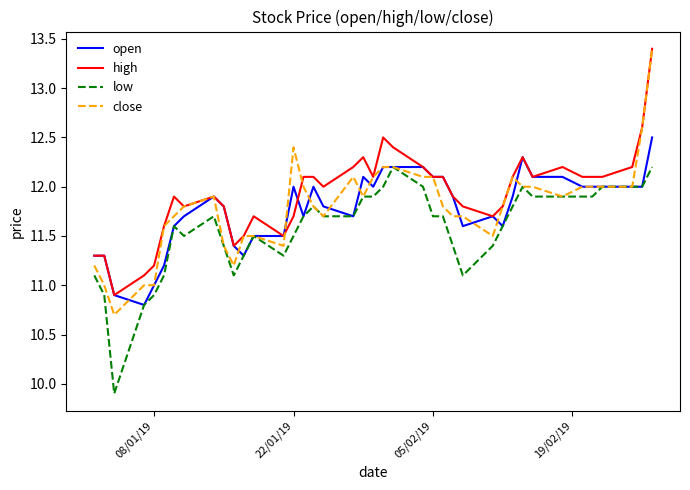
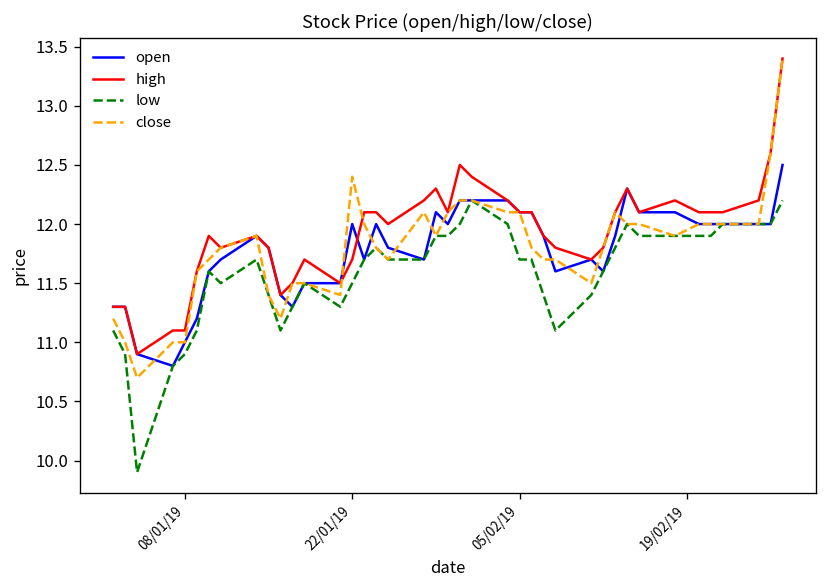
  {
    "open": {
      "22/01/19": 12.0
    },
    "high": {
-     "08/01/19": 11.2,
+     "08/01/19": 11.1,
      "22/01/19": 11.7
    },
    "low": {
      "08/01/19": 10.9,
      "22/01/19": 11.5,
      "05/02/19": 11.7
    },
    "close": {
      "22/01/19": 12.4
    }
  }
